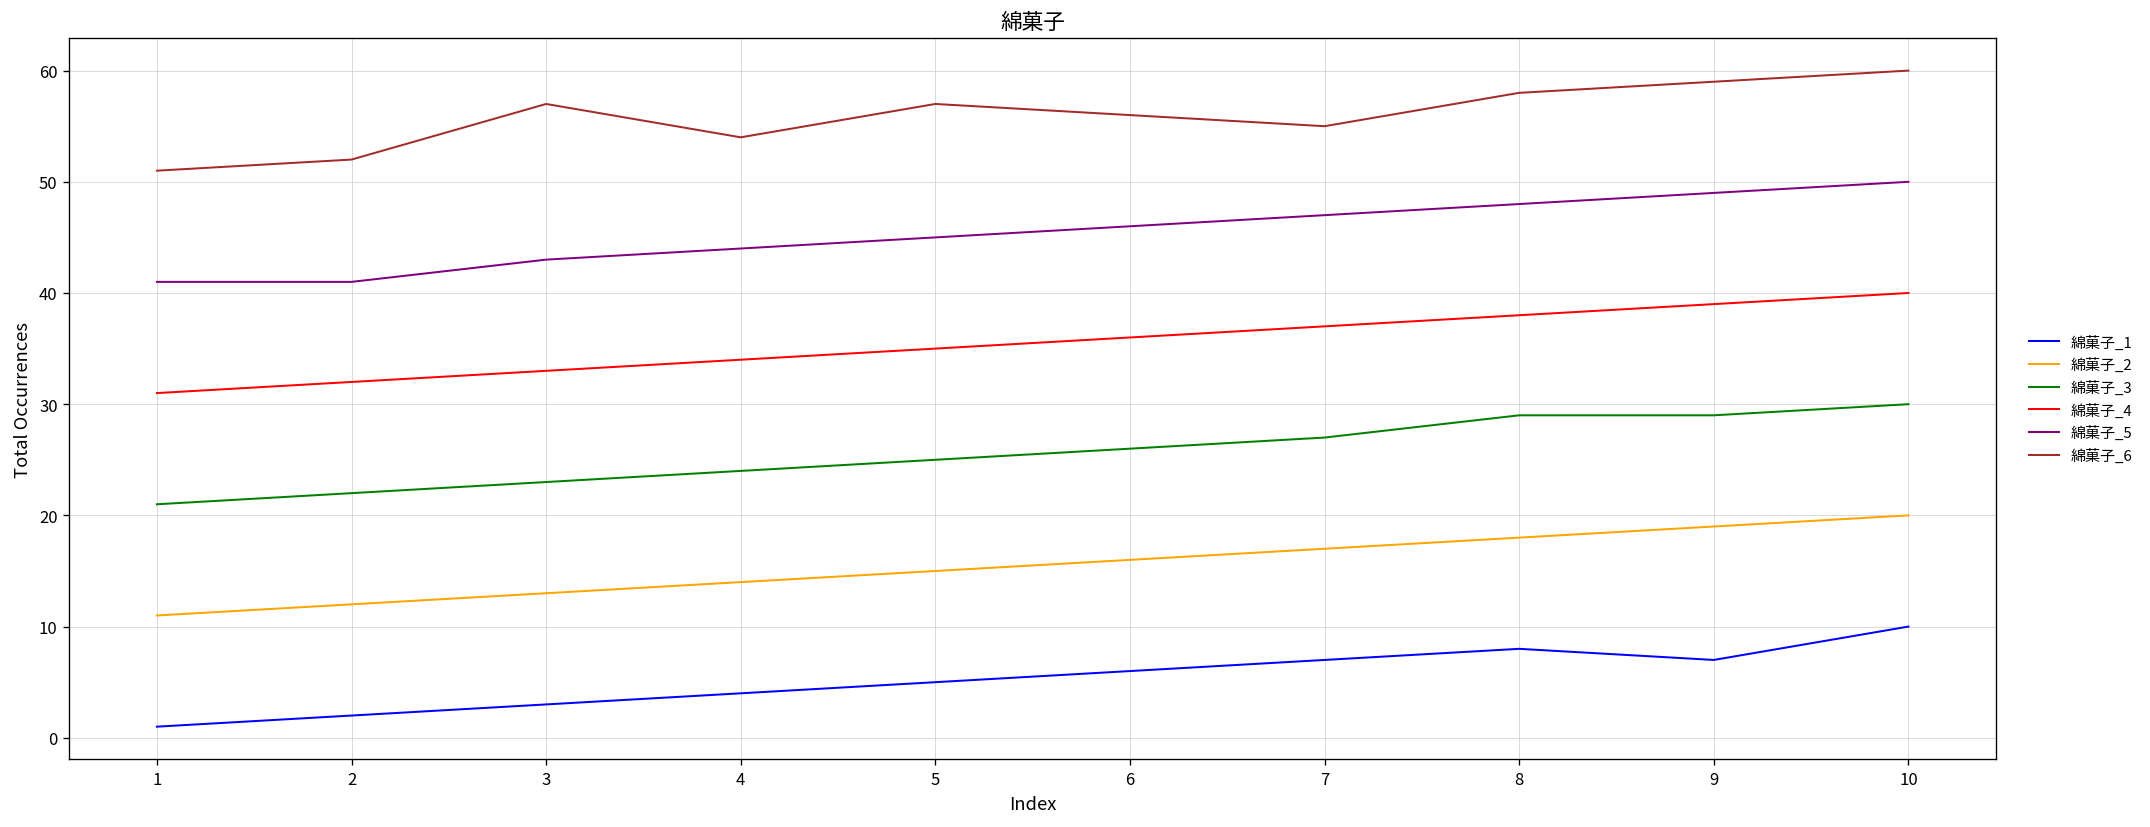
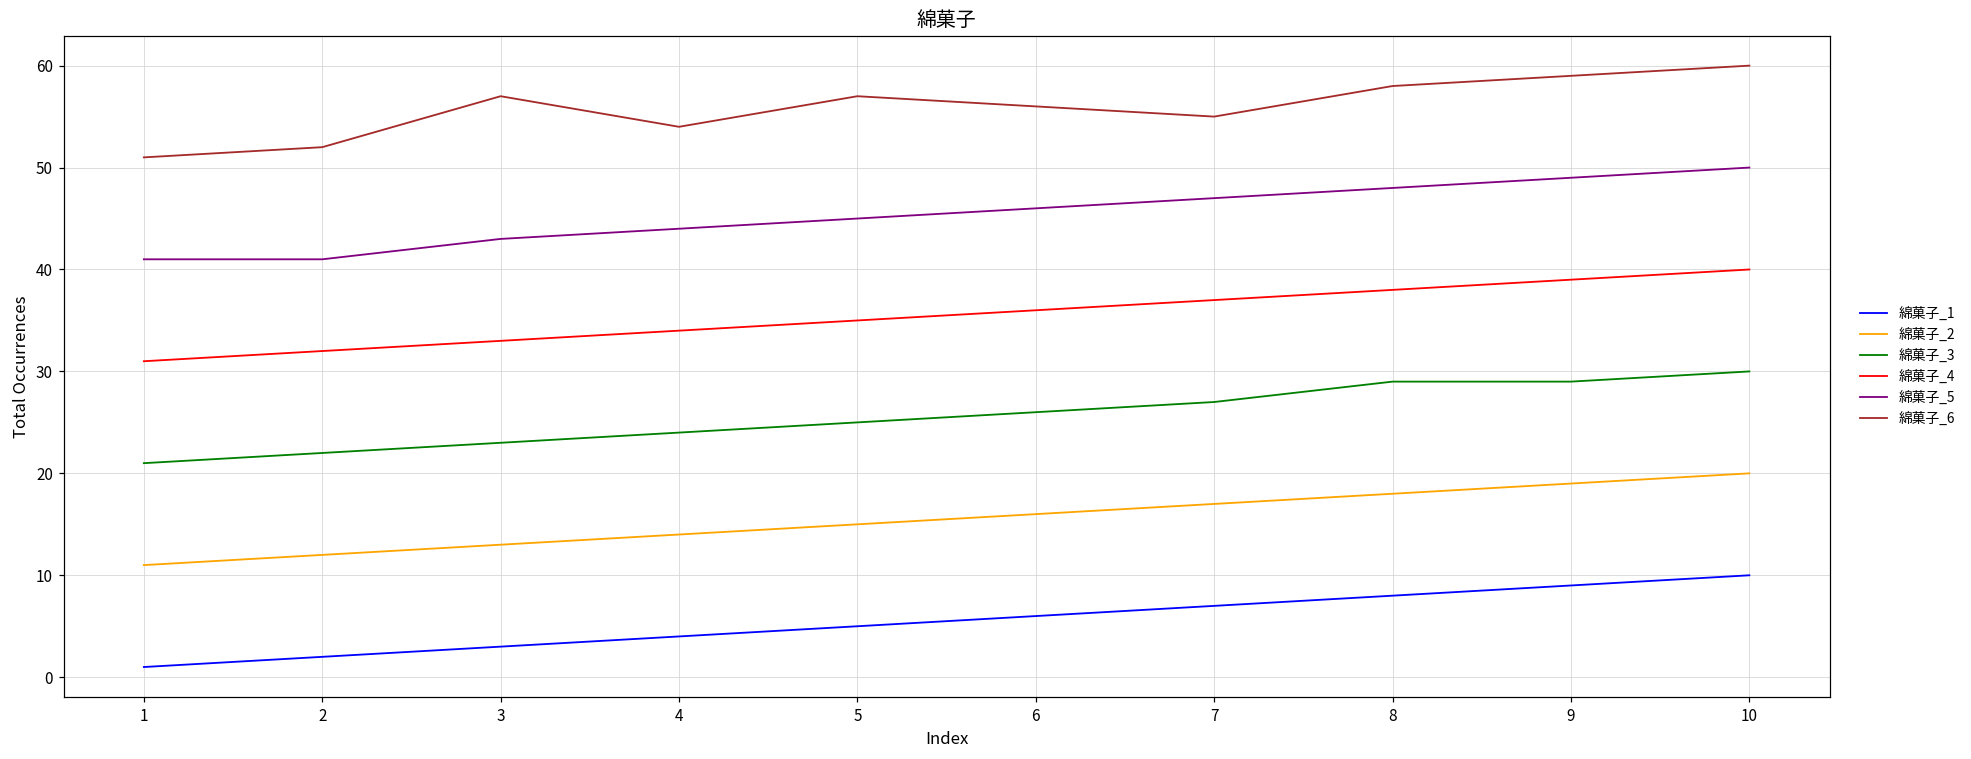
  {
    "綿菓子_1": {
      "1": 1,
      "2": 2,
      "3": 3,
      "4": 4,
      "5": 5,
      "6": 6,
      "7": 7,
      "8": 8,
-     "9": 7,
+     "9": 9,
      "10": 10
    },
    "綿菓子_2": {
      "1": 11,
      "2": 12,
      "3": 13,
      "4": 14,
      "5": 15,
      "6": 16,
      "7": 17,
      "8": 18,
      "9": 19,
      "10": 20
    },
    "綿菓子_3": {
      "1": 21,
      "2": 22,
      "3": 23,
      "4": 24,
      "5": 25,
      "6": 26,
      "7": 27,
      "8": 29,
      "9": 29,
      "10": 30
    },
    "綿菓子_4": {
      "1": 31,
      "2": 32,
      "3": 33,
      "4": 34,
      "5": 35,
      "6": 36,
      "7": 37,
      "8": 38,
      "9": 39,
      "10": 40
    },
    "綿菓子_5": {
      "1": 41,
      "2": 41,
      "3": 43,
      "4": 44,
      "5": 45,
      "6": 46,
      "7": 47,
      "8": 48,
      "9": 49,
      "10": 50
    },
    "綿菓子_6": {
      "1": 51,
      "2": 52,
      "3": 57,
      "4": 54,
      "5": 57,
      "6": 56,
      "7": 55,
      "8": 58,
      "9": 59,
      "10": 60
    }
  }
